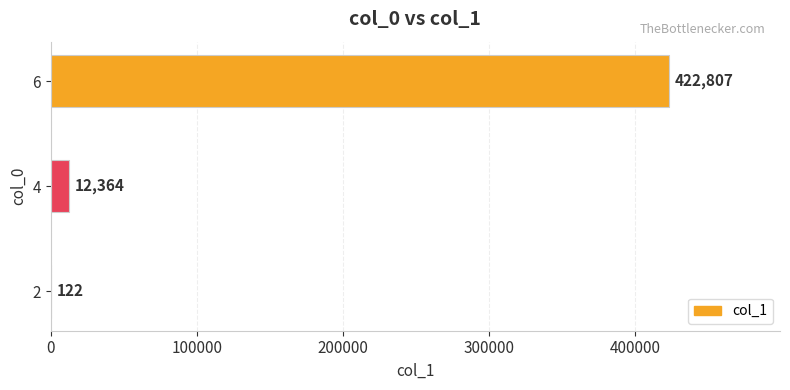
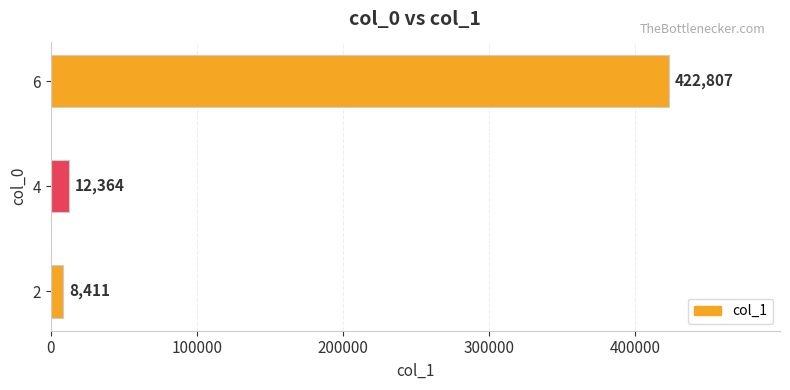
  {
    "6": "422,807",
    "4": "12,364",
-   "2": "122"
+   "2": "8,411"
  }
